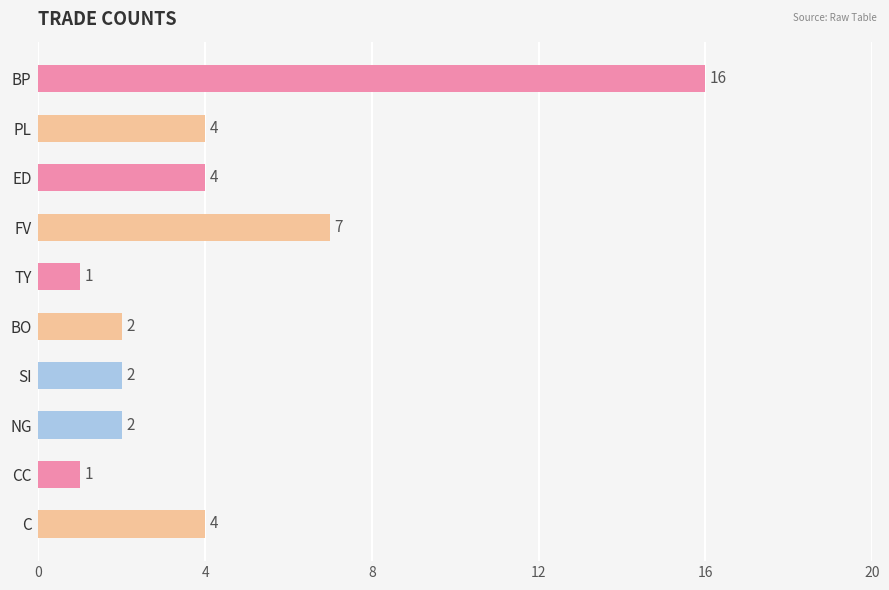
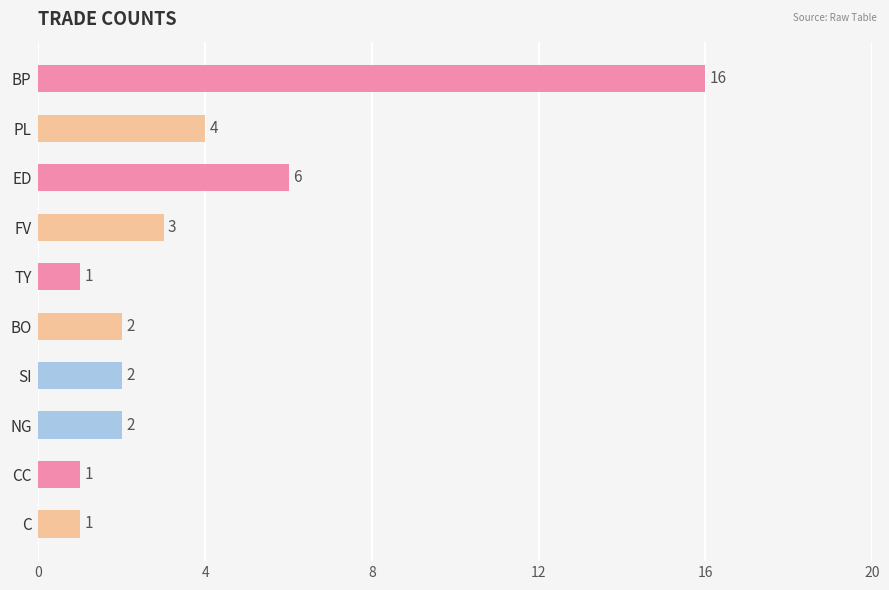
  {
    "BP": 16,
    "PL": 4,
-   "ED": 4,
-   "FV": 7,
+   "ED": 6,
+   "FV": 3,
    "TY": 1,
    "BO": 2,
    "SI": 2,
    "NG": 2,
    "CC": 1,
-   "C": 4
+   "C": 1
  }
